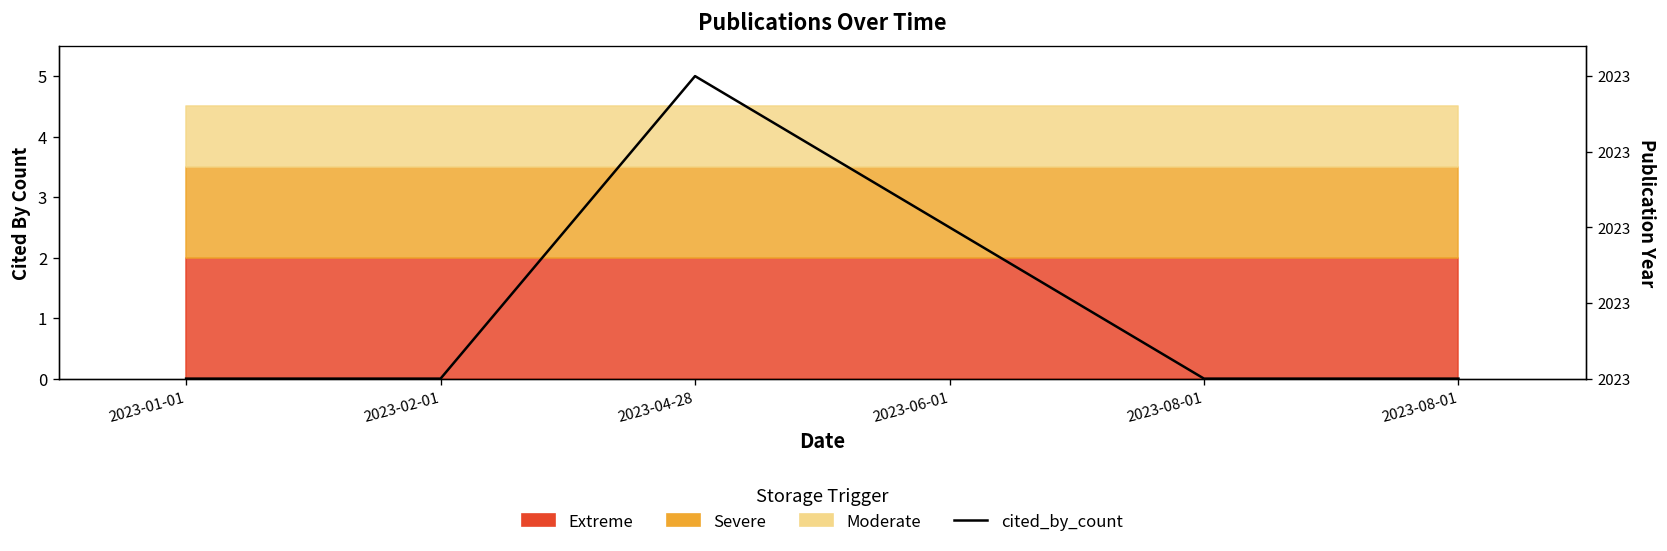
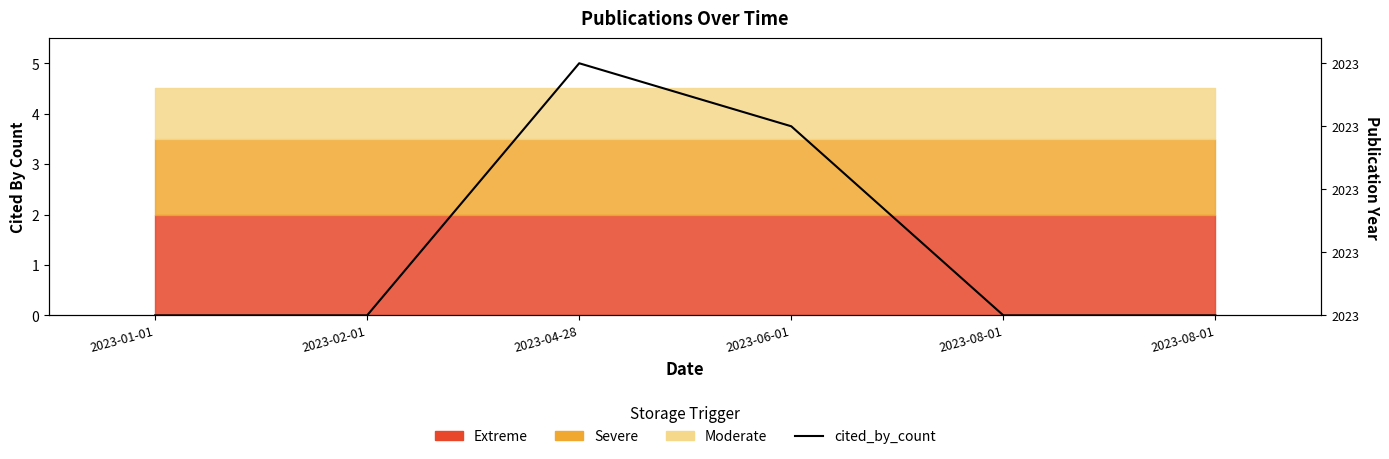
  {
    "cited_by_count": {
      "2023-01-01": 0.0,
      "2023-02-01": 0.0,
      "2023-04-28": 5.0,
-     "2023-06-01": 2.5
+     "2023-06-01": 3.8
    },
    "Extreme": {
      "2023-01-01": 2.0,
      "2023-02-01": 2.0,
      "2023-04-28": 2.0,
      "2023-06-01": 2.0
    },
    "Severe": {
      "2023-01-01": 1.5,
      "2023-02-01": 1.5,
      "2023-04-28": 1.5,
      "2023-06-01": 1.5
    },
    "Moderate": {
      "2023-01-01": 1.0,
      "2023-02-01": 1.0,
      "2023-04-28": 1.0,
      "2023-06-01": 1.0
    }
  }
